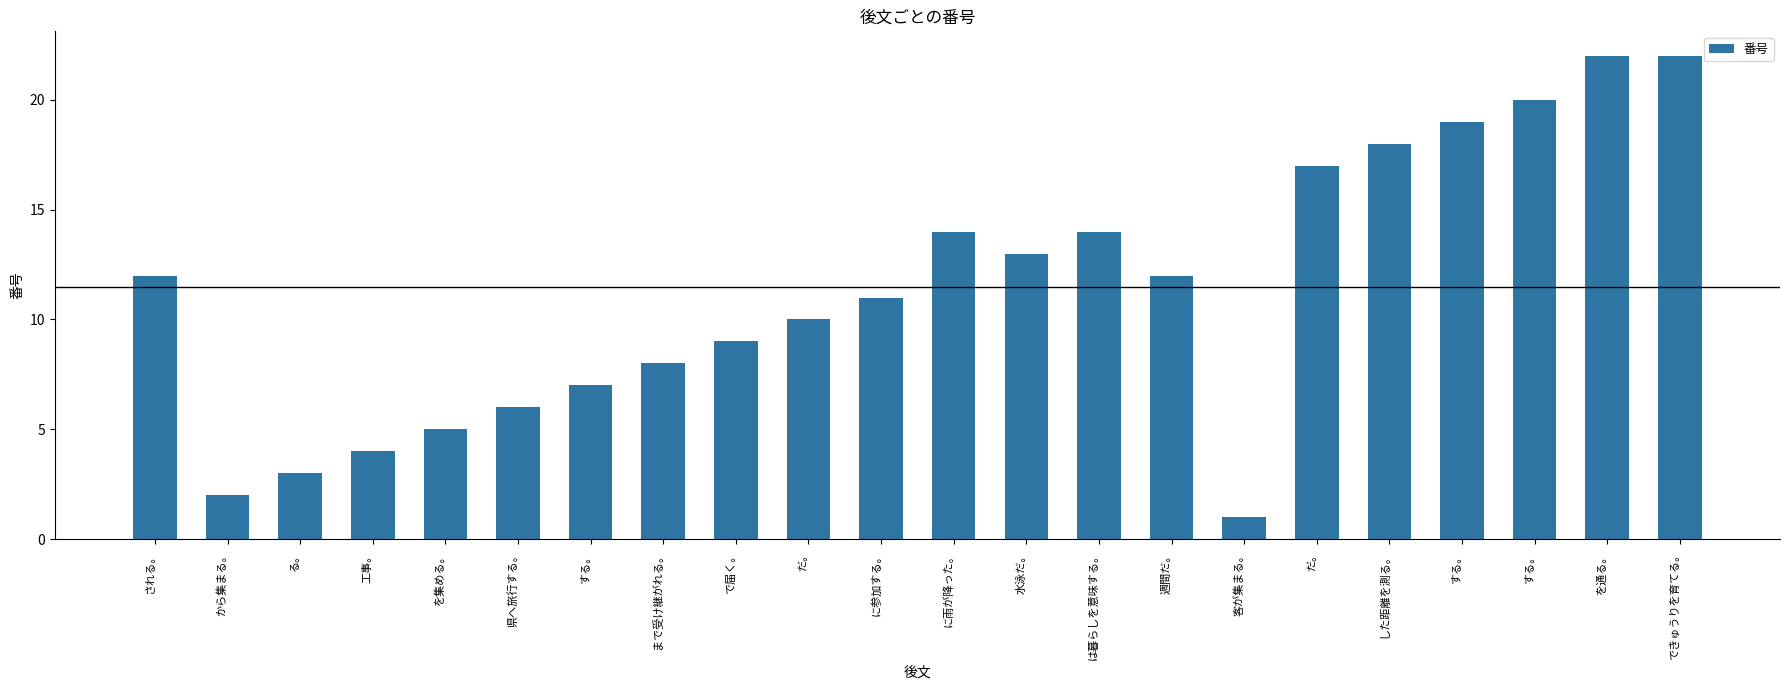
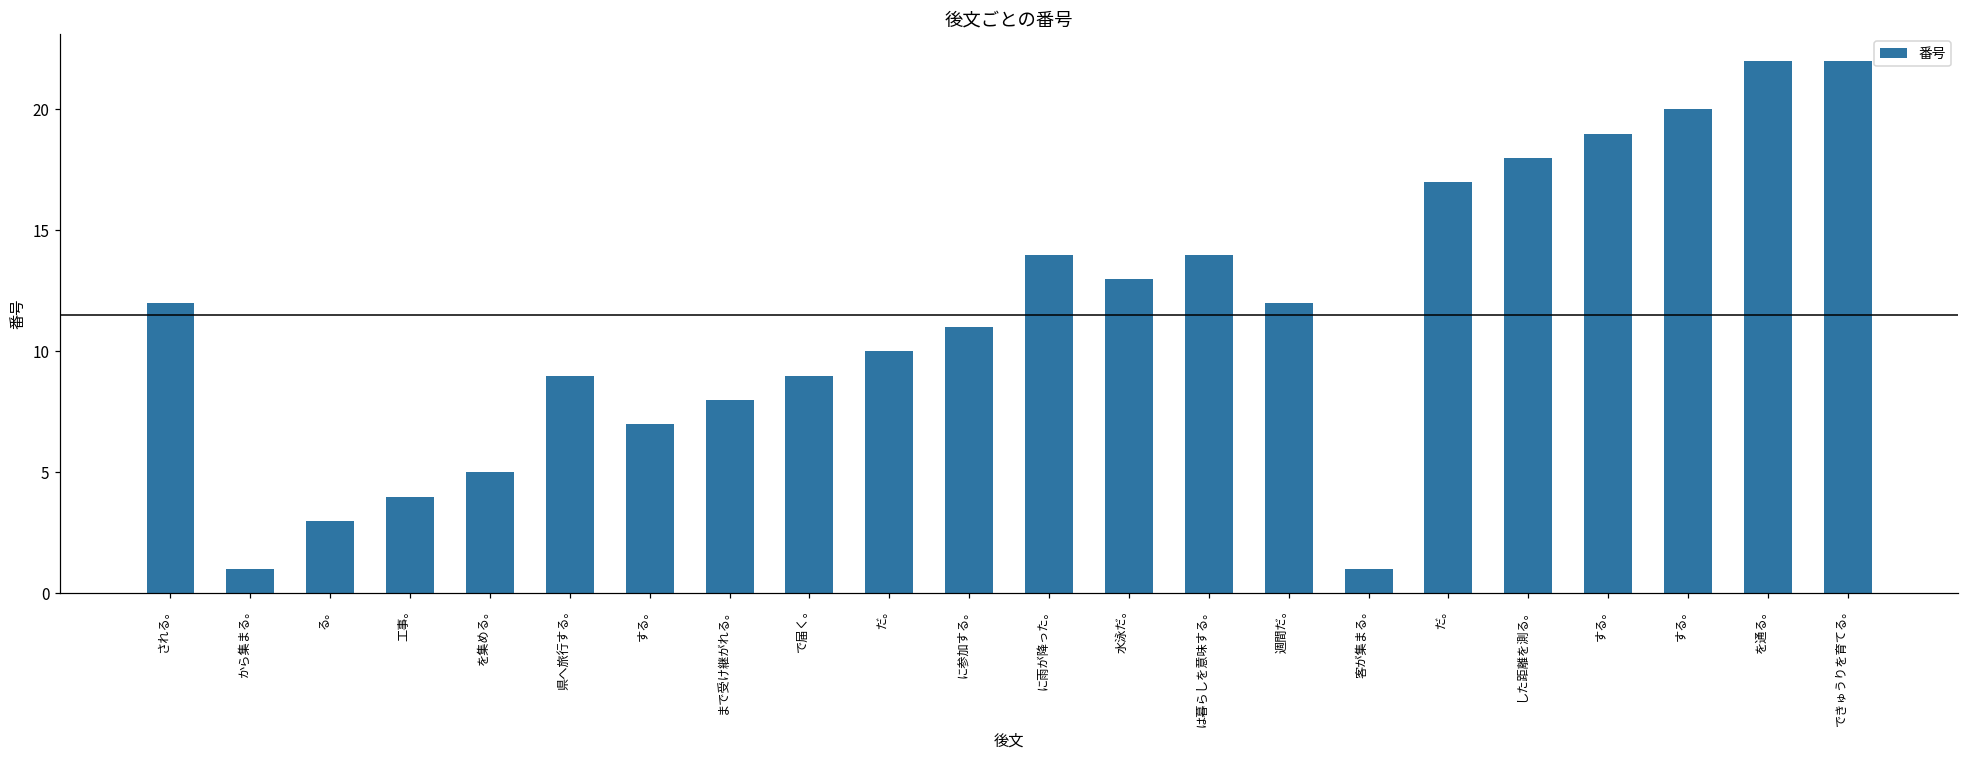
  {
    "される。": 12,
-   "から集まる。": 2,
+   "から集まる。": 1,
    "る。": 3,
    "工事。": 4,
    "を集める。": 5,
-   "県へ旅行する。": 6,
+   "県へ旅行する。": 9,
    "まで受け継がれる。": 8,
    "で届く。": 9,
    "に参加する。": 11,
    "に雨が降った。": 14,
    "水泳だ。": 13,
    "は暮らしを意味する。": 14,
    "週間だ。": 12,
    "客が集まる。": 1,
    "した距離を測る。": 18,
    "を通る。": 22,
    "できゅうりを育てる。": 22
  }
